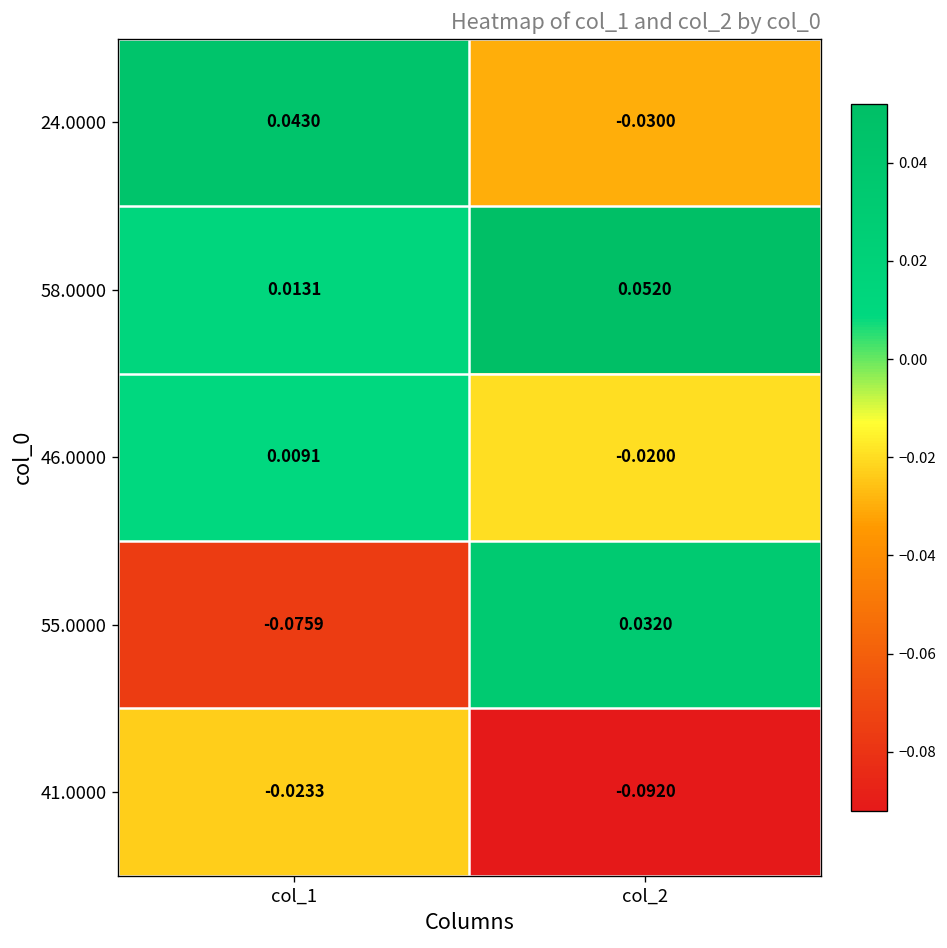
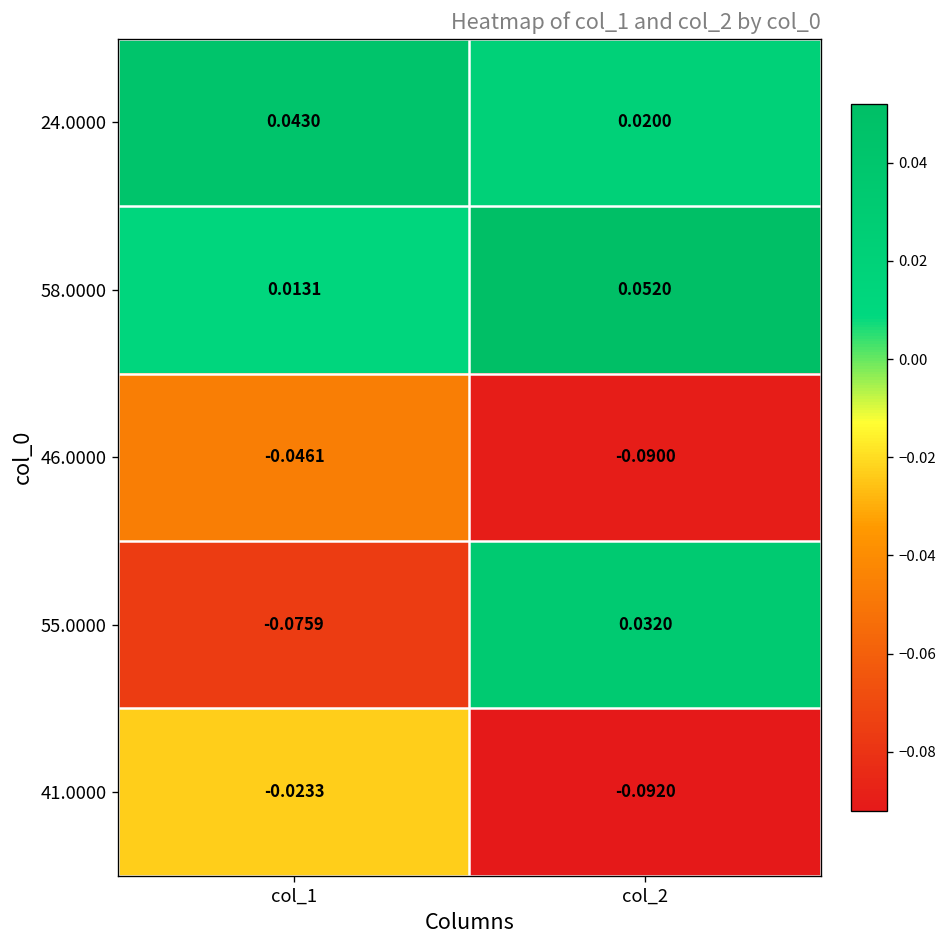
  {
    "24.0000": {
      "col_1": 0.0430,
-     "col_2": -0.0300
+     "col_2": 0.0200
    },
    "58.0000": {
      "col_1": 0.0131,
      "col_2": 0.0520
    },
    "46.0000": {
-     "col_1": 0.0091,
-     "col_2": -0.0200
+     "col_1": -0.0461,
+     "col_2": -0.0900
    },
    "55.0000": {
      "col_1": -0.0759,
      "col_2": 0.0320
    },
    "41.0000": {
      "col_1": -0.0233,
      "col_2": -0.0920
    }
  }
